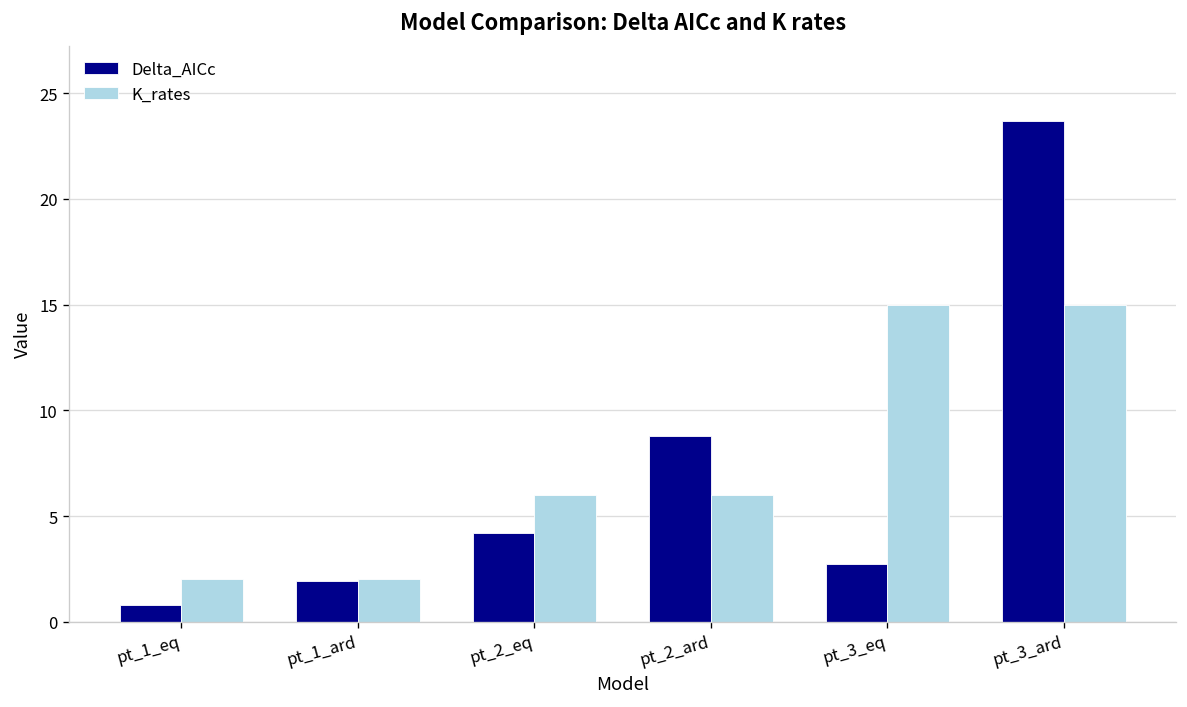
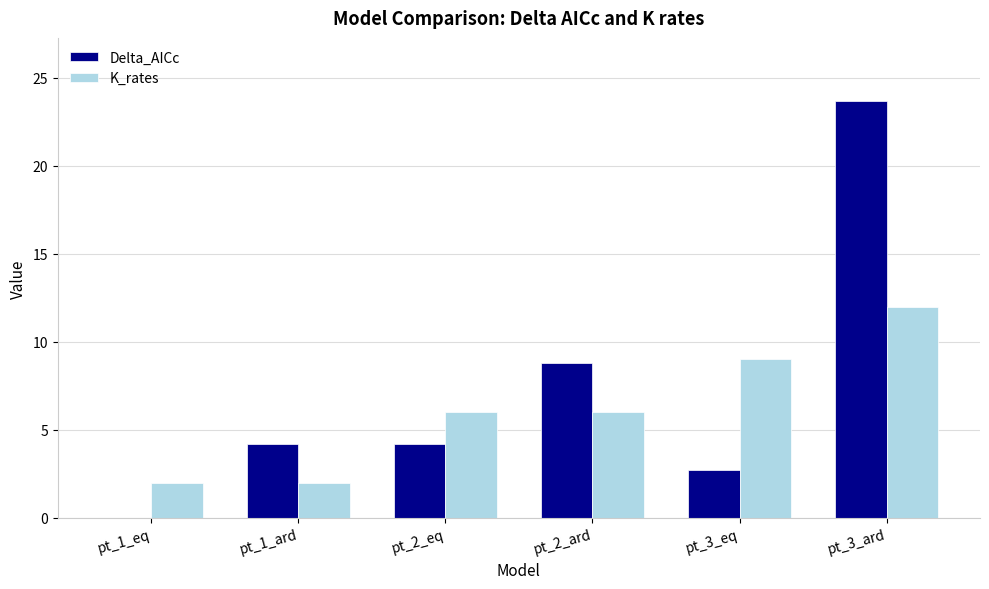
  {
    "Delta_AICc": {
-     "pt_1_eq": 0.8,
-     "pt_1_ard": 1.9,
+     "pt_1_eq": 0.0,
+     "pt_1_ard": 4.2,
      "pt_2_eq": 4.2,
      "pt_2_ard": 8.8,
      "pt_3_eq": 2.7,
      "pt_3_ard": 23.7
    },
    "K_rates": {
      "pt_1_eq": 2,
      "pt_1_ard": 2,
      "pt_2_eq": 6,
      "pt_2_ard": 6,
-     "pt_3_eq": 15,
-     "pt_3_ard": 15
+     "pt_3_eq": 9,
+     "pt_3_ard": 12
    }
  }
